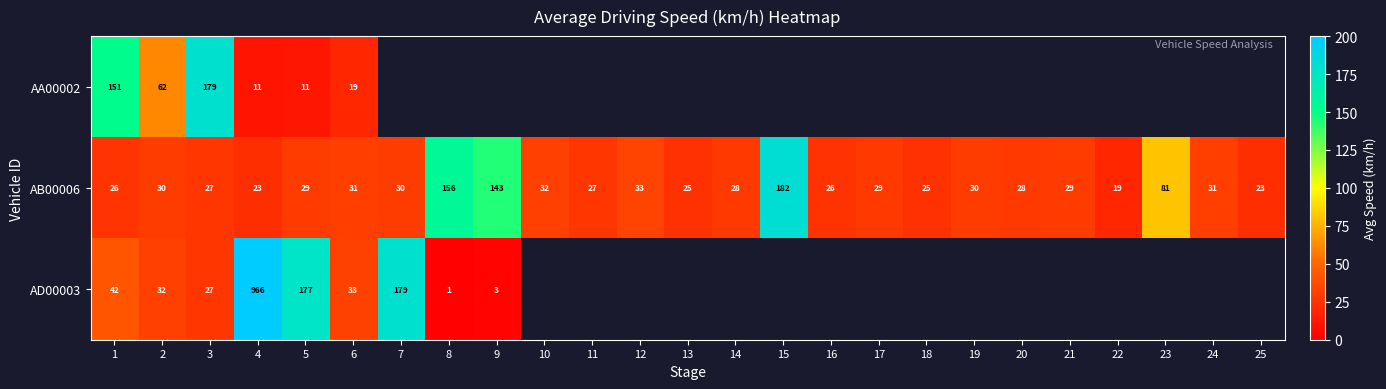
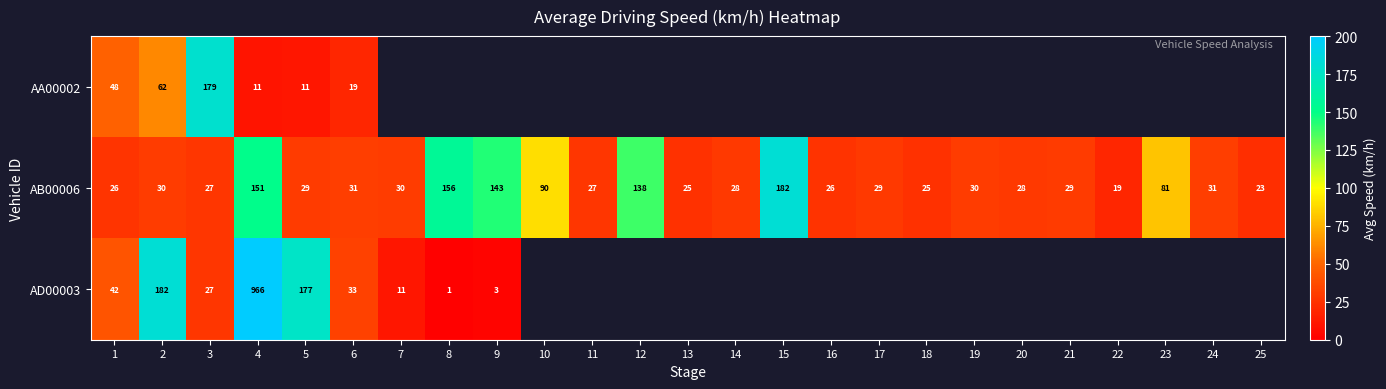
  {
    "AA00002": {
-     "1": 151,
+     "1": 48,
      "2": 62,
      "3": 179,
      "4": 11,
      "5": 11,
      "6": 19
    },
    "AB00006": {
      "1": 26,
      "2": 30,
      "3": 27,
-     "4": 23,
+     "4": 151,
      "5": 29,
      "6": 31,
      "7": 30,
      "8": 156,
      "9": 143,
-     "10": 32,
+     "10": 90,
      "11": 27,
-     "12": 33,
+     "12": 138,
      "13": 25,
      "14": 28,
      "15": 182,
      "16": 26,
      "17": 29,
      "18": 25,
      "19": 30,
      "20": 28,
      "21": 29,
      "22": 19,
      "23": 81,
      "24": 31,
      "25": 23
    },
    "AD00003": {
      "1": 42,
-     "2": 32,
+     "2": 182,
      "3": 27,
      "4": 966,
      "5": 177,
      "6": 33,
-     "7": 179,
+     "7": 11,
      "8": 1,
      "9": 3
    }
  }
